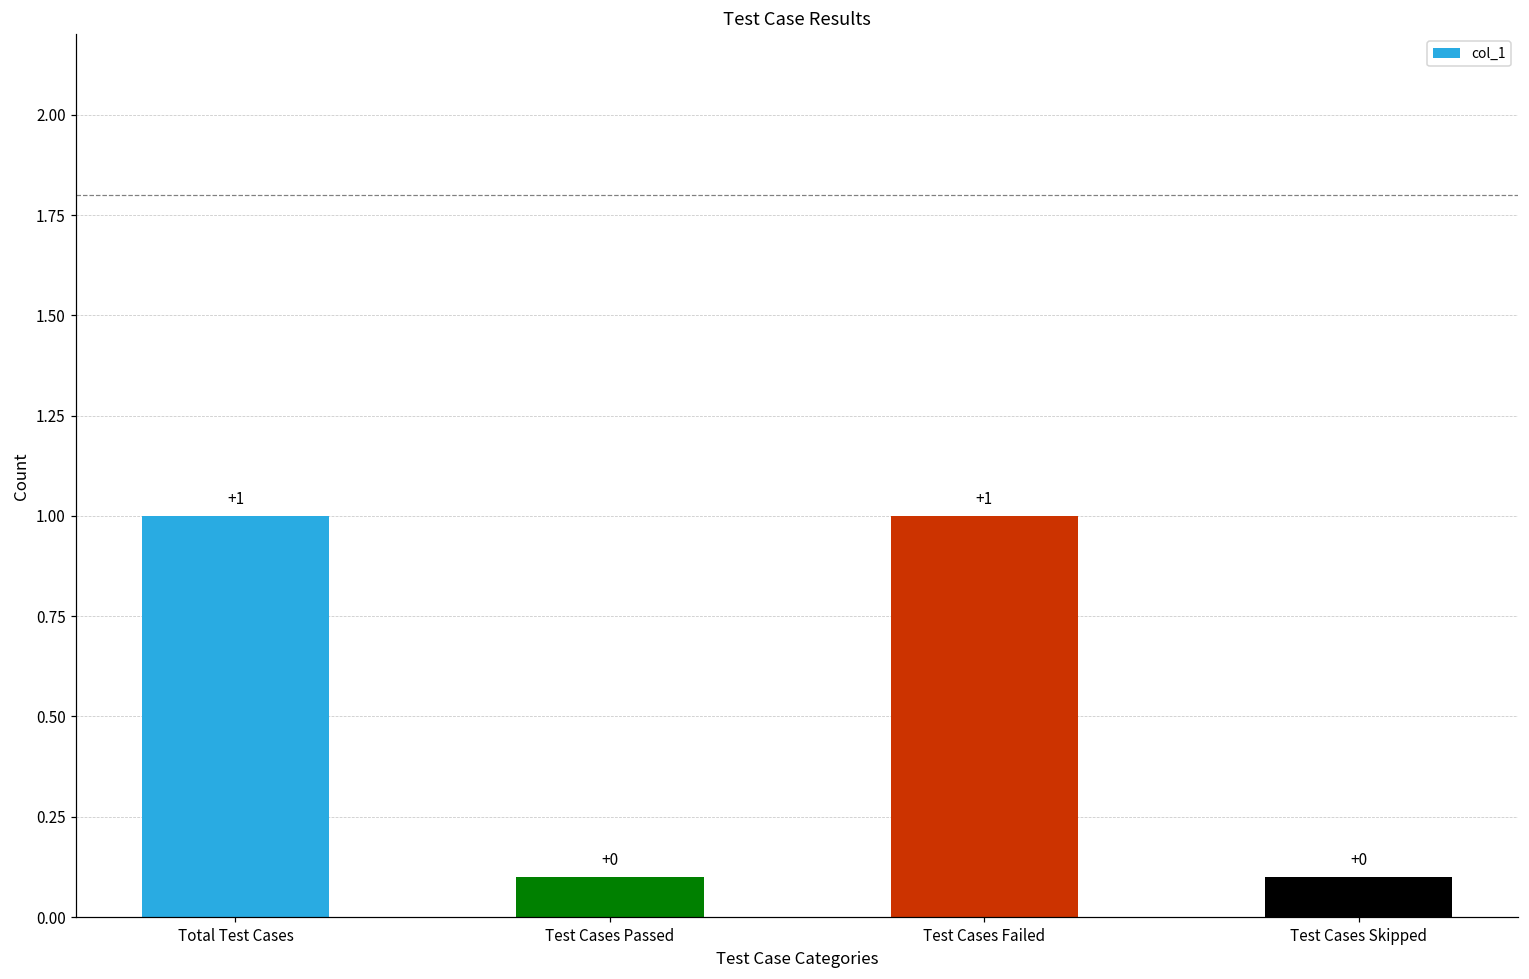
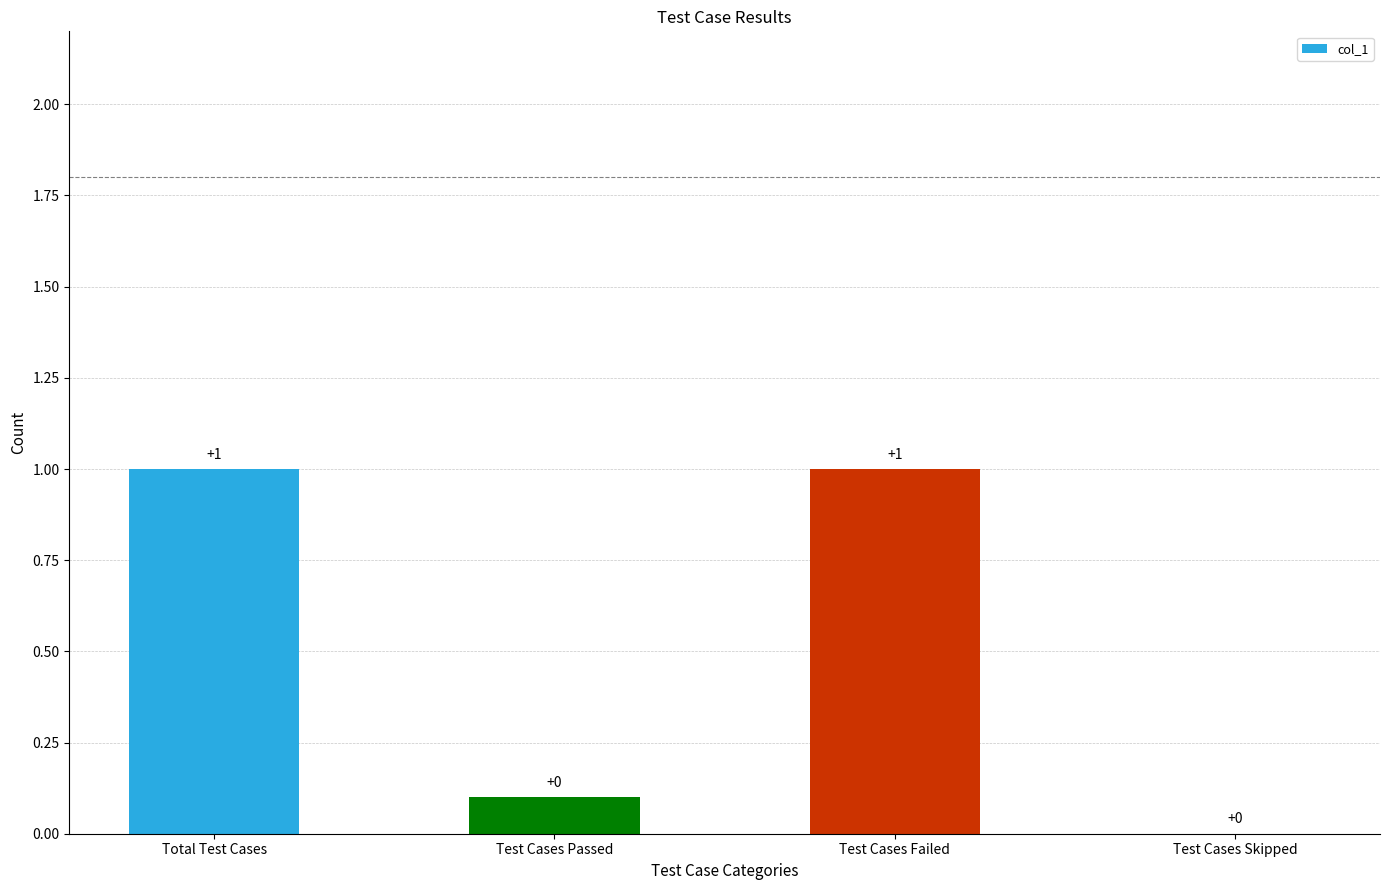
  {
-   "Test Cases Skipped": 0.1
+   "Test Cases Skipped": 0.0
  }
